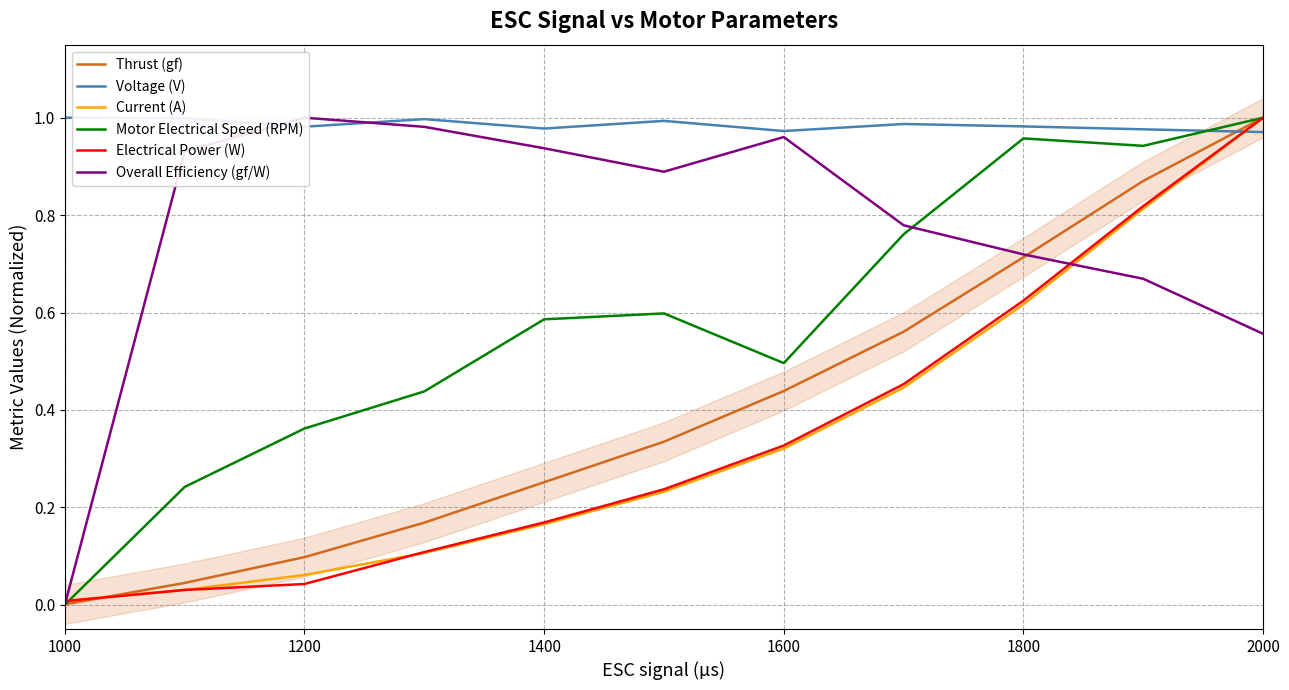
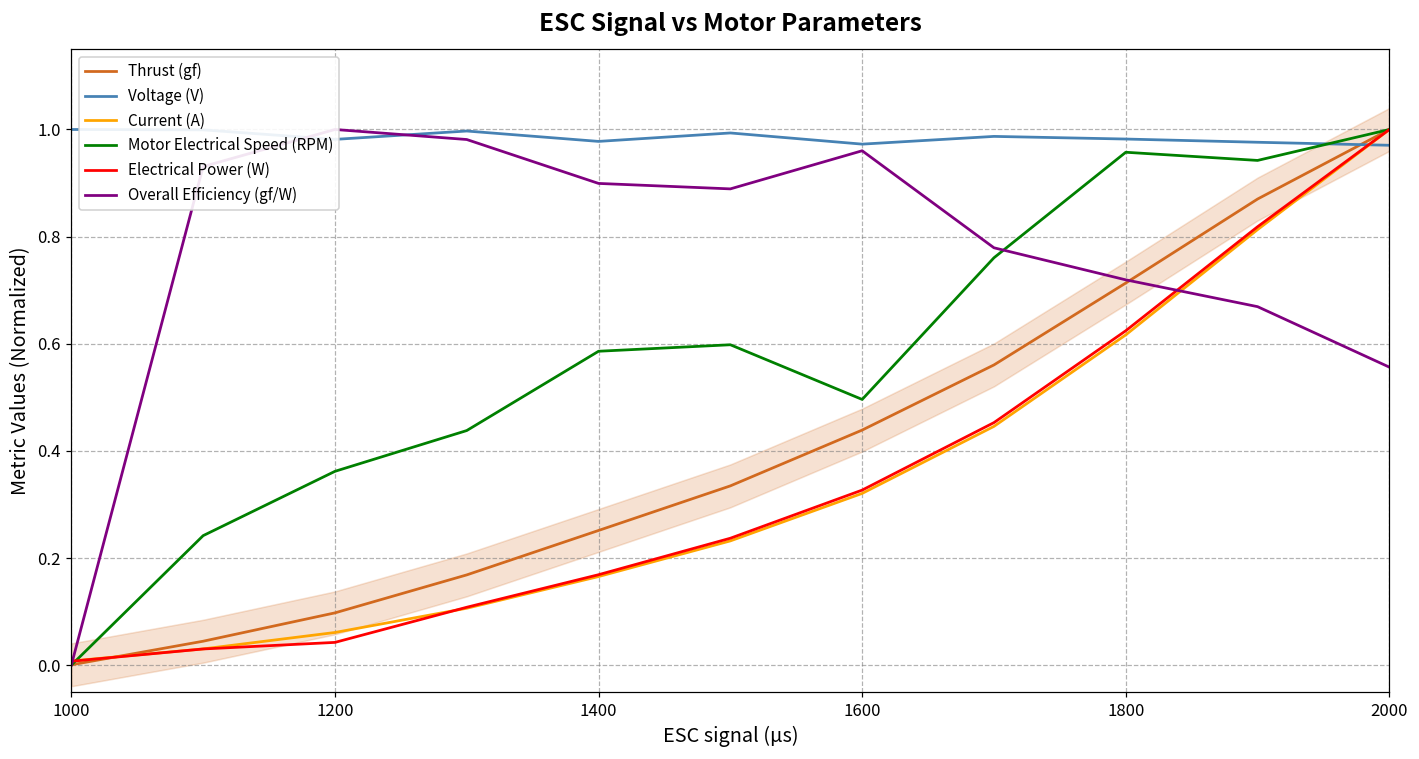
  {
    "Voltage (V)": {
      "1000": 1.00,
      "1400": 0.98,
      "1600": 0.97,
      "1800": 0.98,
      "2000": 0.97
    },
    "Current (A)": {
      "1200": 0.06,
      "1600": 0.32,
      "1800": 0.62
    },
    "Motor Electrical Speed (RPM)": {
      "1200": 0.36,
      "1400": 0.59,
      "1600": 0.50,
      "1800": 0.96
    },
    "Electrical Power (W)": {
      "1200": 0.04,
      "1600": 0.33,
      "1800": 0.62
    },
    "Overall Efficiency (gf/W)": {
-     "1400": 0.94,
+     "1400": 0.90,
      "1600": 0.96,
      "1800": 0.72,
      "2000": 0.56
    }
  }
